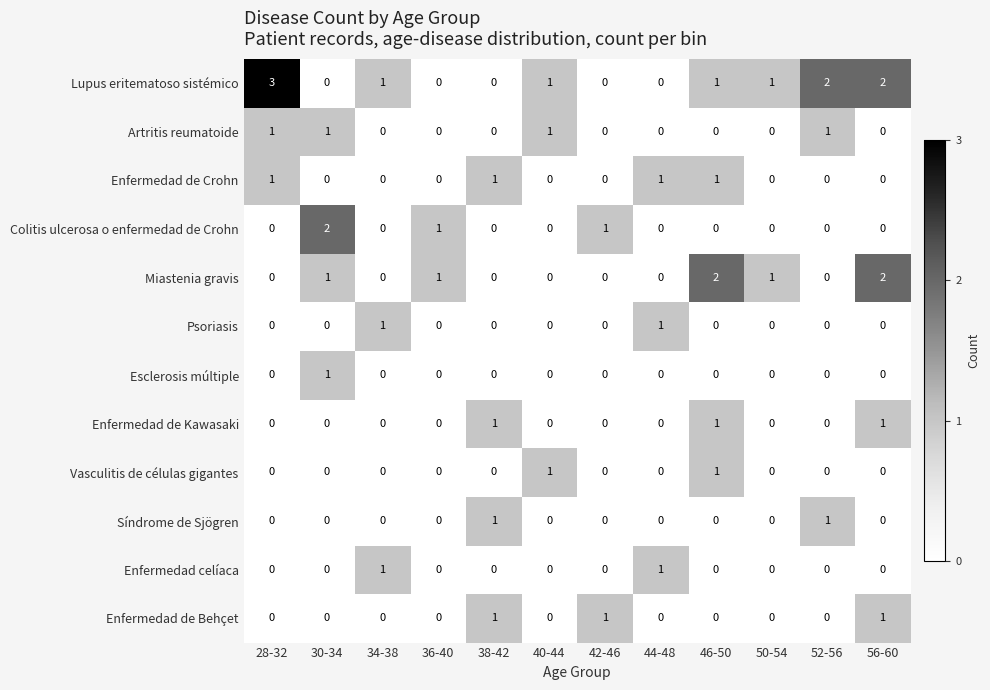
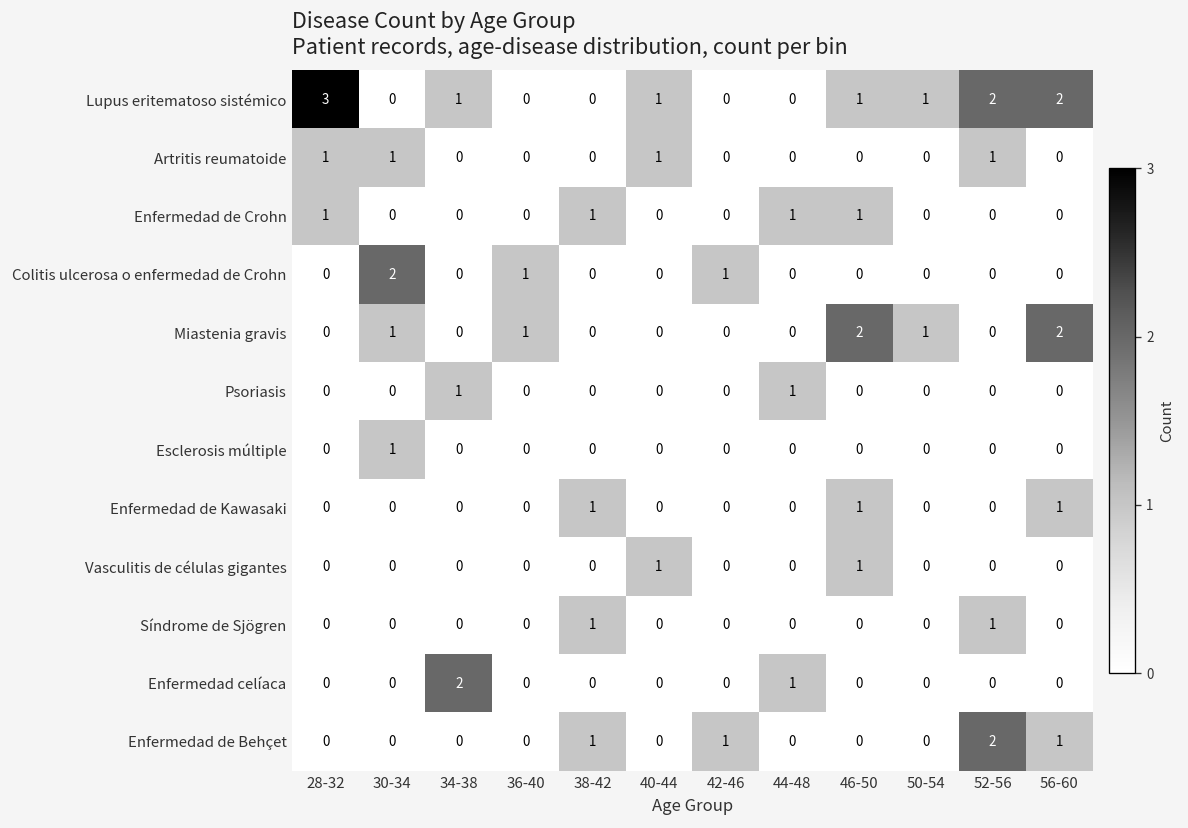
  {
    "Lupus eritematoso sistémico": {
      "28-32": 3,
      "30-34": 0,
      "34-38": 1,
      "36-40": 0,
      "38-42": 0,
      "40-44": 1,
      "42-46": 0,
      "44-48": 0,
      "46-50": 1,
      "50-54": 1,
      "52-56": 2,
      "56-60": 2
    },
    "Artritis reumatoide": {
      "28-32": 1,
      "30-34": 1,
      "34-38": 0,
      "36-40": 0,
      "38-42": 0,
      "40-44": 1,
      "42-46": 0,
      "44-48": 0,
      "46-50": 0,
      "50-54": 0,
      "52-56": 1,
      "56-60": 0
    },
    "Enfermedad de Crohn": {
      "28-32": 1,
      "30-34": 0,
      "34-38": 0,
      "36-40": 0,
      "38-42": 1,
      "40-44": 0,
      "42-46": 0,
      "44-48": 1,
      "46-50": 1,
      "50-54": 0,
      "52-56": 0,
      "56-60": 0
    },
    "Colitis ulcerosa o enfermedad de Crohn": {
      "28-32": 0,
      "30-34": 2,
      "34-38": 0,
      "36-40": 1,
      "38-42": 0,
      "40-44": 0,
      "42-46": 1,
      "44-48": 0,
      "46-50": 0,
      "50-54": 0,
      "52-56": 0,
      "56-60": 0
    },
    "Miastenia gravis": {
      "28-32": 0,
      "30-34": 1,
      "34-38": 0,
      "36-40": 1,
      "38-42": 0,
      "40-44": 0,
      "42-46": 0,
      "44-48": 0,
      "46-50": 2,
      "50-54": 1,
      "52-56": 0,
      "56-60": 2
    },
    "Psoriasis": {
      "28-32": 0,
      "30-34": 0,
      "34-38": 1,
      "36-40": 0,
      "38-42": 0,
      "40-44": 0,
      "42-46": 0,
      "44-48": 1,
      "46-50": 0,
      "50-54": 0,
      "52-56": 0,
      "56-60": 0
    },
    "Esclerosis múltiple": {
      "28-32": 0,
      "30-34": 1,
      "34-38": 0,
      "36-40": 0,
      "38-42": 0,
      "40-44": 0,
      "42-46": 0,
      "44-48": 0,
      "46-50": 0,
      "50-54": 0,
      "52-56": 0,
      "56-60": 0
    },
    "Enfermedad de Kawasaki": {
      "28-32": 0,
      "30-34": 0,
      "34-38": 0,
      "36-40": 0,
      "38-42": 1,
      "40-44": 0,
      "42-46": 0,
      "44-48": 0,
      "46-50": 1,
      "50-54": 0,
      "52-56": 0,
      "56-60": 1
    },
    "Vasculitis de células gigantes": {
      "28-32": 0,
      "30-34": 0,
      "34-38": 0,
      "36-40": 0,
      "38-42": 0,
      "40-44": 1,
      "42-46": 0,
      "44-48": 0,
      "46-50": 1,
      "50-54": 0,
      "52-56": 0,
      "56-60": 0
    },
    "Síndrome de Sjögren": {
      "28-32": 0,
      "30-34": 0,
      "34-38": 0,
      "36-40": 0,
      "38-42": 1,
      "40-44": 0,
      "42-46": 0,
      "44-48": 0,
      "46-50": 0,
      "50-54": 0,
      "52-56": 1,
      "56-60": 0
    },
    "Enfermedad celíaca": {
      "28-32": 0,
      "30-34": 0,
-     "34-38": 1,
+     "34-38": 2,
      "36-40": 0,
      "38-42": 0,
      "40-44": 0,
      "42-46": 0,
      "44-48": 1,
      "46-50": 0,
      "50-54": 0,
      "52-56": 0,
      "56-60": 0
    },
    "Enfermedad de Behçet": {
      "28-32": 0,
      "30-34": 0,
      "34-38": 0,
      "36-40": 0,
      "38-42": 1,
      "40-44": 0,
      "42-46": 1,
      "44-48": 0,
      "46-50": 0,
      "50-54": 0,
-     "52-56": 0,
+     "52-56": 2,
      "56-60": 1
    }
  }
